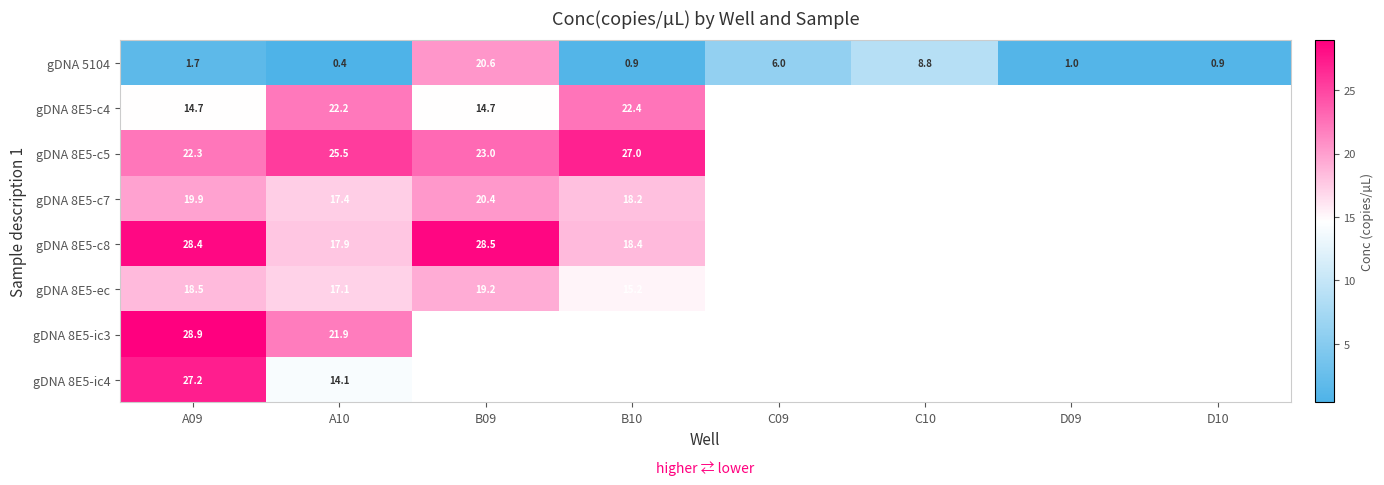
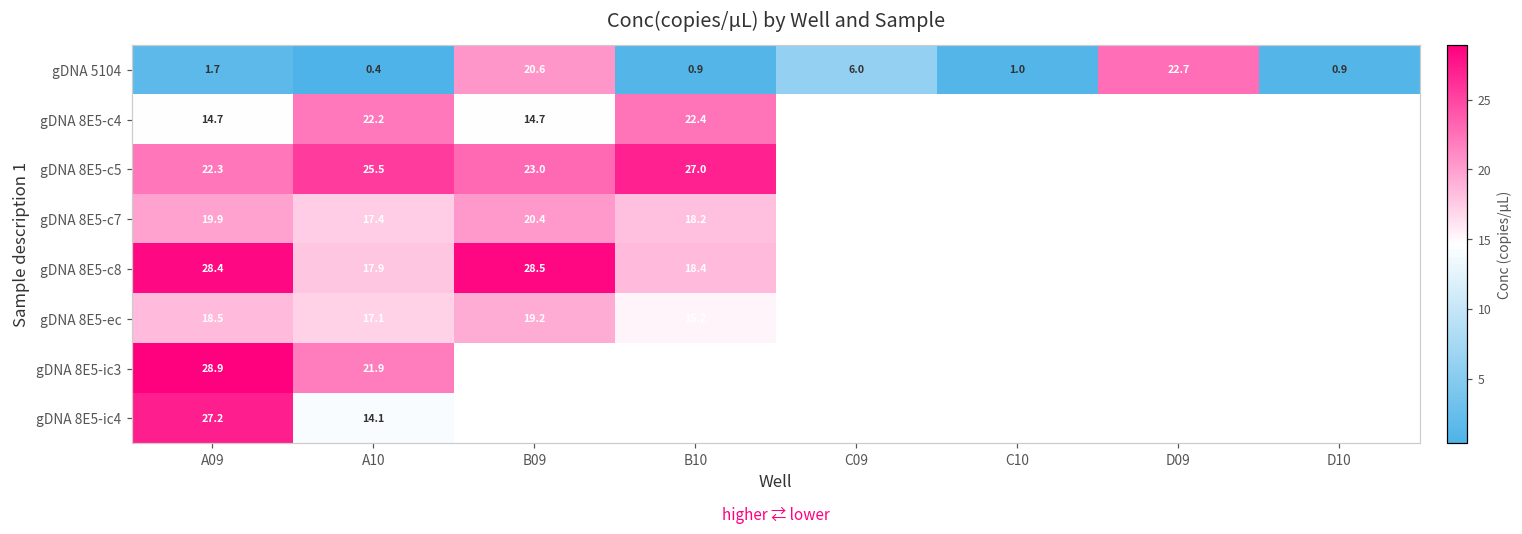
  {
    "gDNA 5104": {
      "A09": 1.7,
      "A10": 0.4,
      "B09": 20.6,
      "B10": 0.9,
      "C09": 6.0,
-     "C10": 8.8,
-     "D09": 1.0,
+     "C10": 1.0,
+     "D09": 22.7,
      "D10": 0.9
    },
    "gDNA 8E5-c4": {
      "A09": 14.7,
      "A10": 22.2,
      "B09": 14.7,
      "B10": 22.4
    },
    "gDNA 8E5-c5": {
      "A09": 22.3,
      "A10": 25.5,
      "B09": 23.0,
      "B10": 27.0
    },
    "gDNA 8E5-c7": {
      "A09": 19.9,
      "A10": 17.4,
      "B09": 20.4,
      "B10": 18.2
    },
    "gDNA 8E5-c8": {
      "A09": 28.4,
      "A10": 17.9,
      "B09": 28.5,
      "B10": 18.4
    },
    "gDNA 8E5-ec": {
      "A09": 18.5,
      "B09": 19.2
    },
    "gDNA 8E5-ic3": {
      "A09": 28.9,
      "A10": 21.9
    },
    "gDNA 8E5-ic4": {
      "A09": 27.2,
      "A10": 14.1
    }
  }
